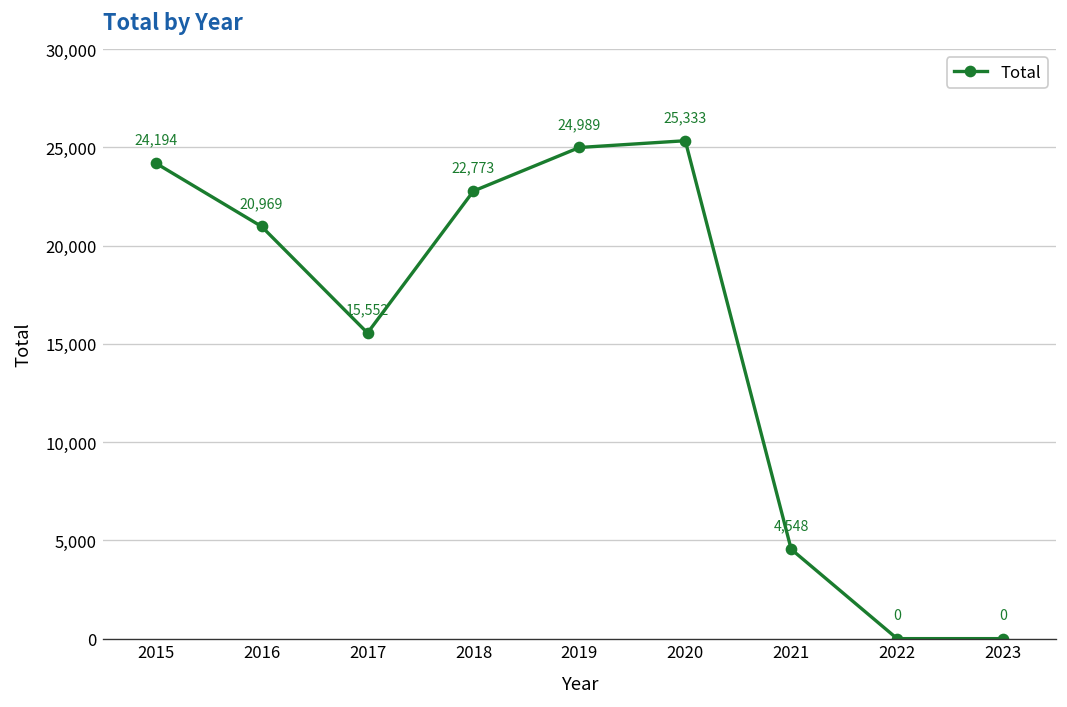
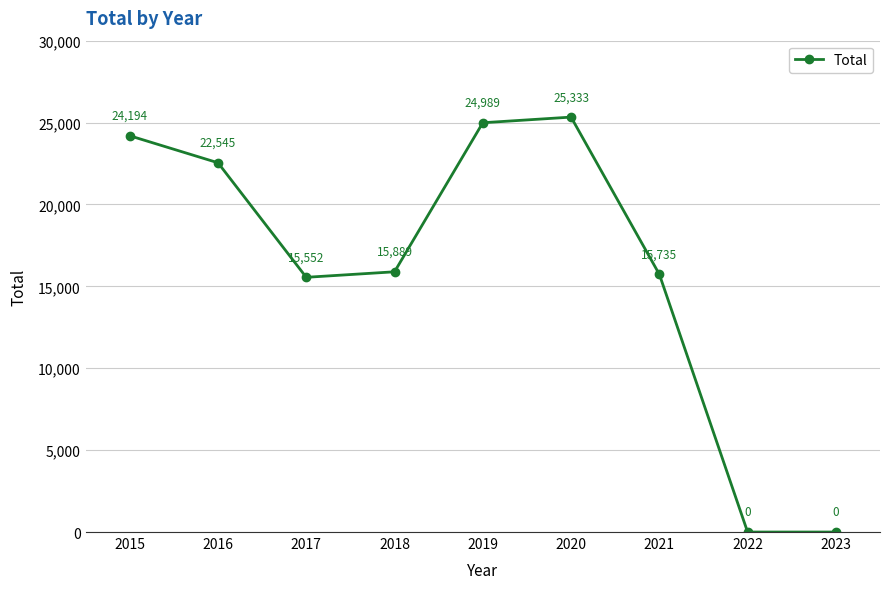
  {
    "2015": "24,194",
-   "2016": "20,969",
+   "2016": "22,545",
    "2017": "15,552",
-   "2018": "22,773",
+   "2018": "15,889",
    "2019": "24,989",
    "2020": "25,333",
-   "2021": "4,548",
+   "2021": "15,735",
    "2022": "0",
    "2023": "0"
  }
